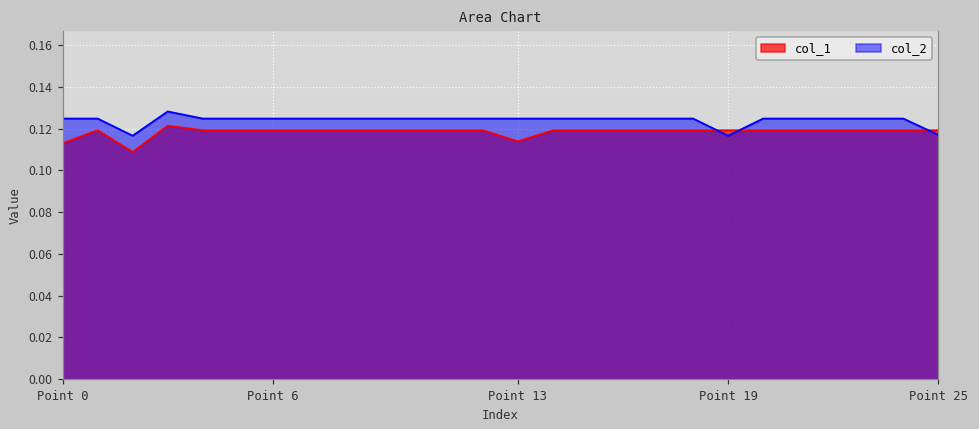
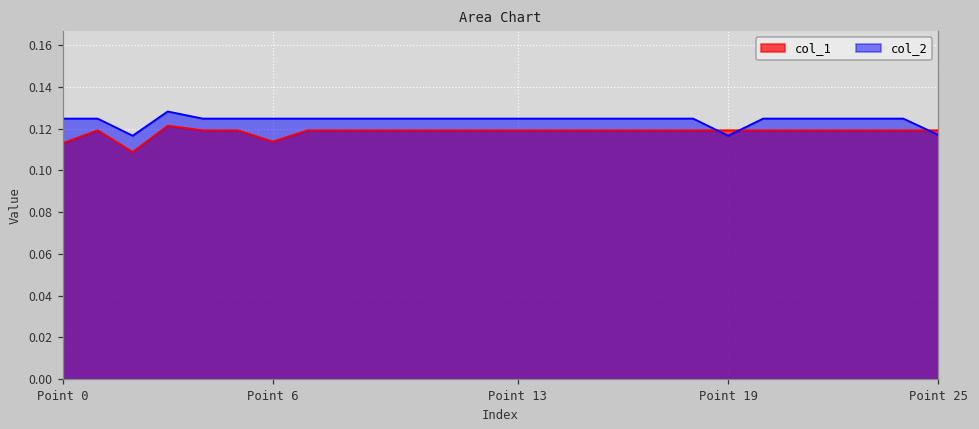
  {
    "col_1": {
      "Point 0": 0.113,
-     "Point 6": 0.119,
-     "Point 13": 0.114,
+     "Point 6": 0.114,
+     "Point 13": 0.119,
      "Point 19": 0.119,
      "Point 25": 0.119
    },
    "col_2": {
      "Point 0": 0.125,
      "Point 6": 0.125,
      "Point 13": 0.125,
      "Point 19": 0.117,
      "Point 25": 0.117
    }
  }
